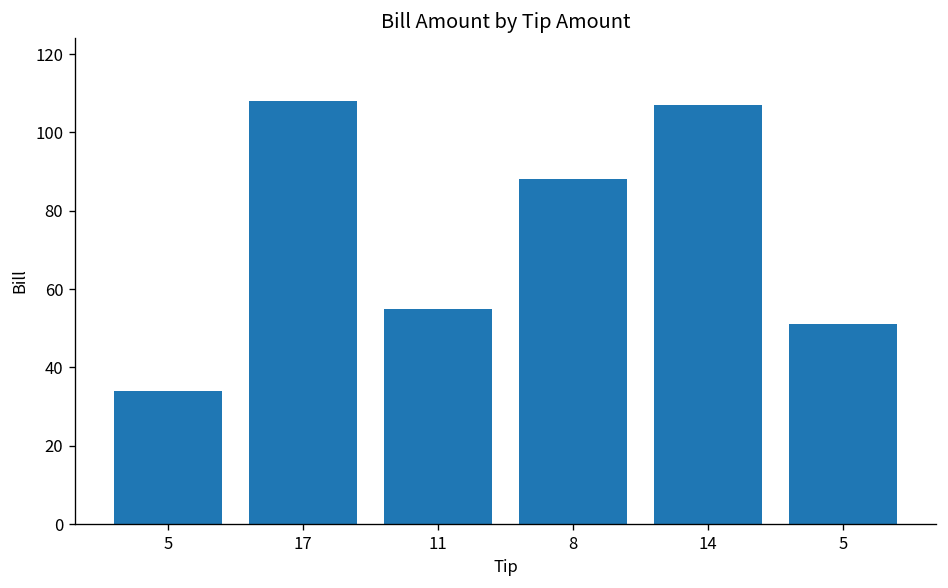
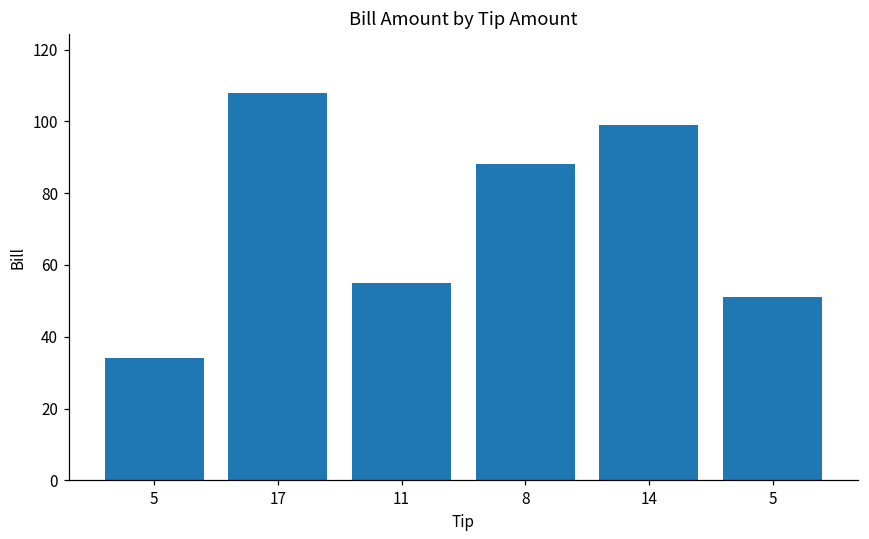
  {
    "17": 108,
    "11": 55,
    "8": 88,
-   "14": 107
+   "14": 99
  }
